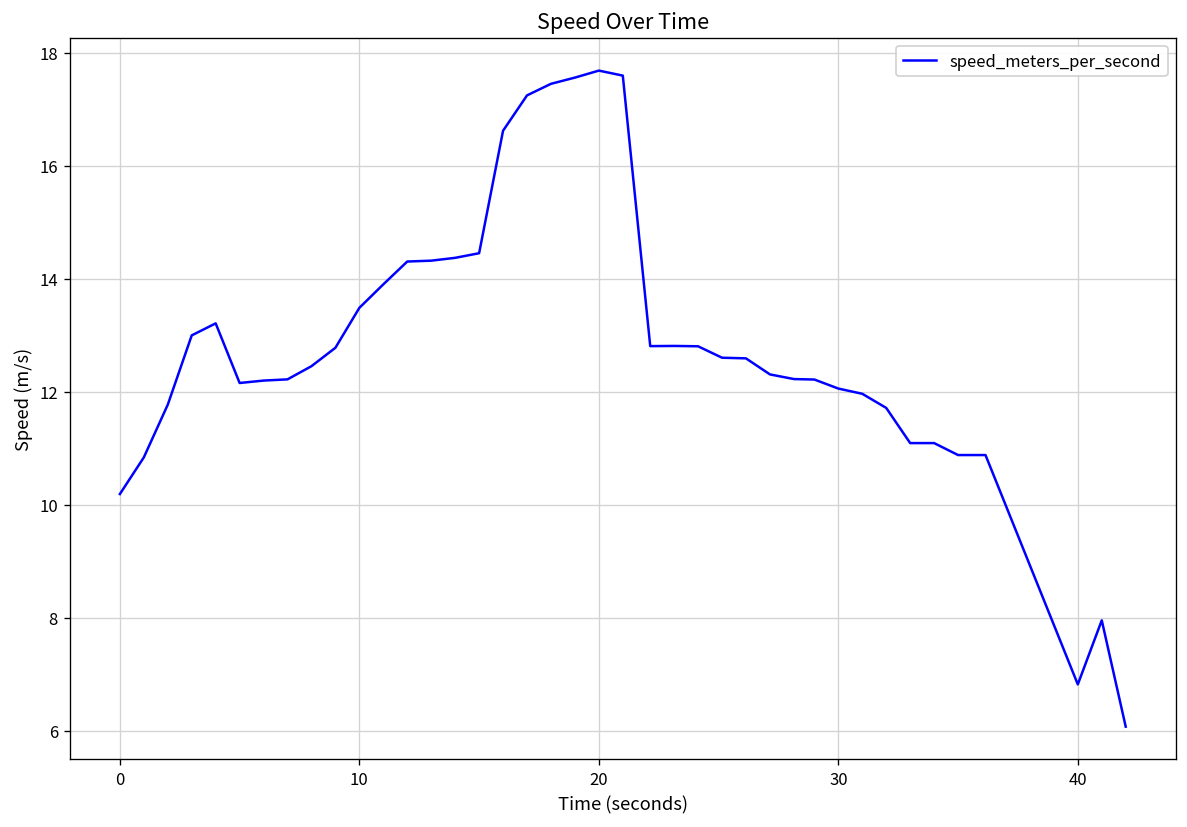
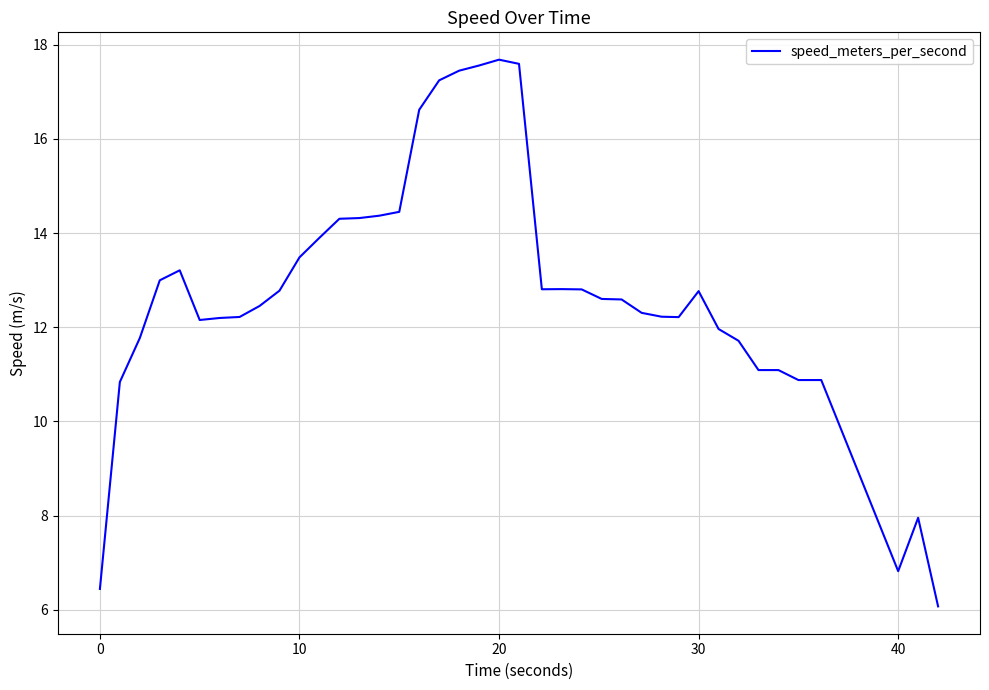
  {
-   "0": 10.2,
+   "0": 6.4,
    "10": 13.5,
    "20": 17.7,
-   "30": 12.1,
+   "30": 12.8,
    "40": 6.8
  }
